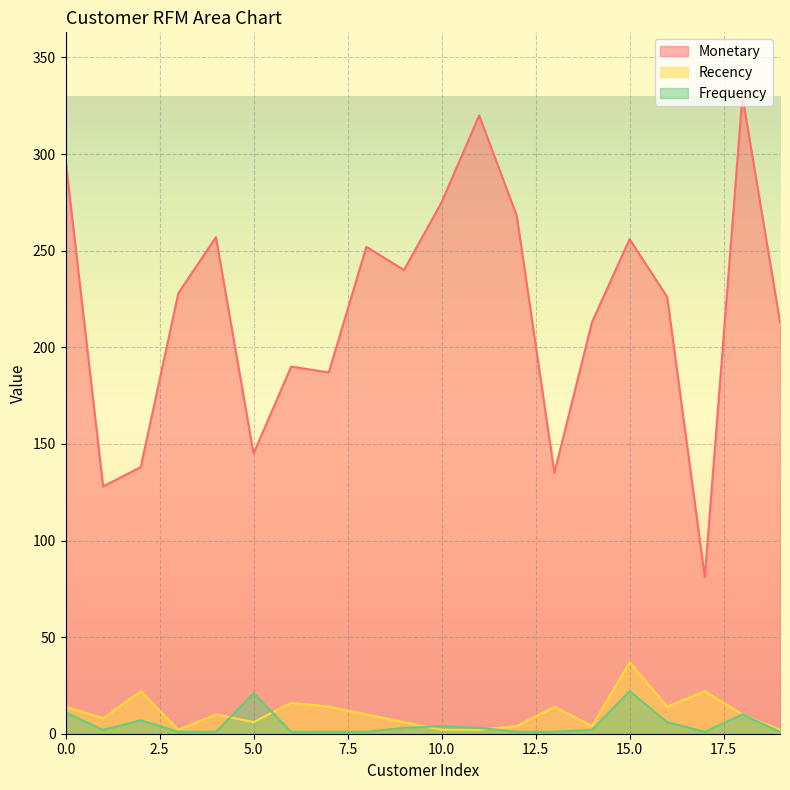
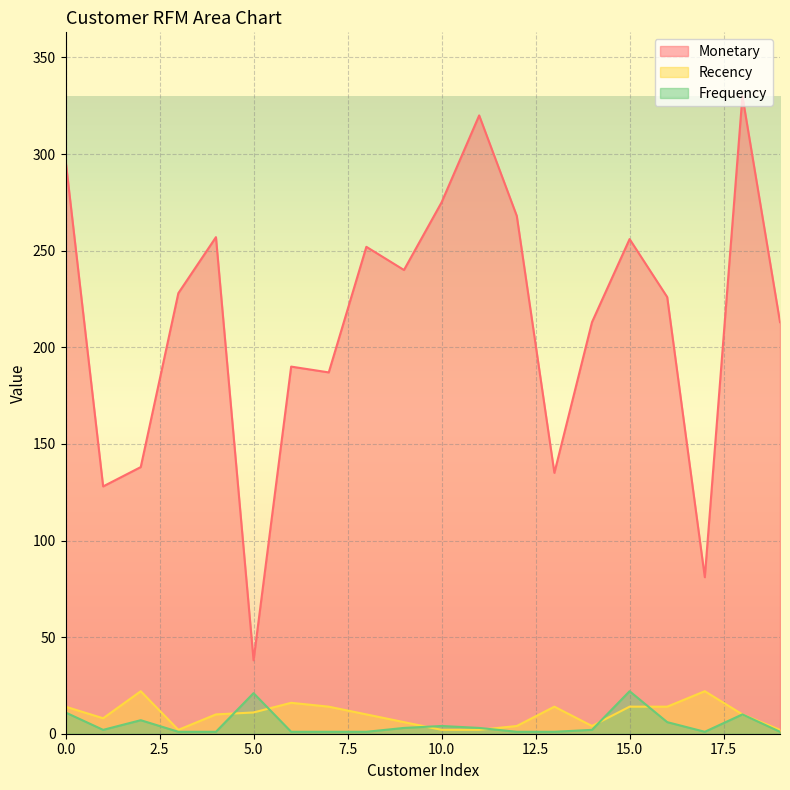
  {
    "Monetary": {
      "0.0": 297,
-     "5.0": 145,
+     "5.0": 38,
      "10.0": 275,
      "15.0": 256
    },
    "Recency": {
      "0.0": 14,
-     "5.0": 6,
+     "5.0": 11,
      "10.0": 2,
-     "15.0": 37
+     "15.0": 14
    },
    "Frequency": {
      "0.0": 11,
      "5.0": 21,
      "10.0": 4,
      "15.0": 22
    }
  }
